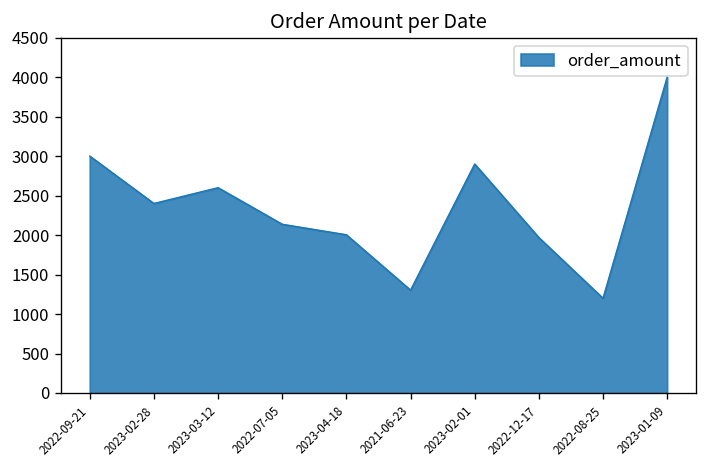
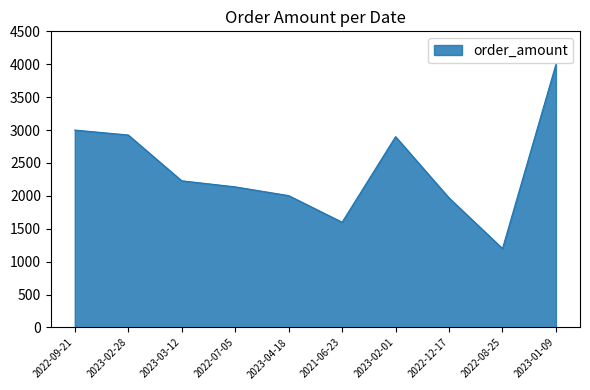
  {
    "2022-09-21": 3000,
-   "2023-02-28": 2400,
-   "2023-03-12": 2600,
+   "2023-02-28": 2900,
+   "2023-03-12": 2200,
    "2022-07-05": 2100,
    "2023-04-18": 2000,
-   "2021-06-23": 1300,
+   "2021-06-23": 1600,
    "2023-02-01": 2900,
    "2022-12-17": 2000,
    "2022-08-25": 1200,
    "2023-01-09": 4000
  }
